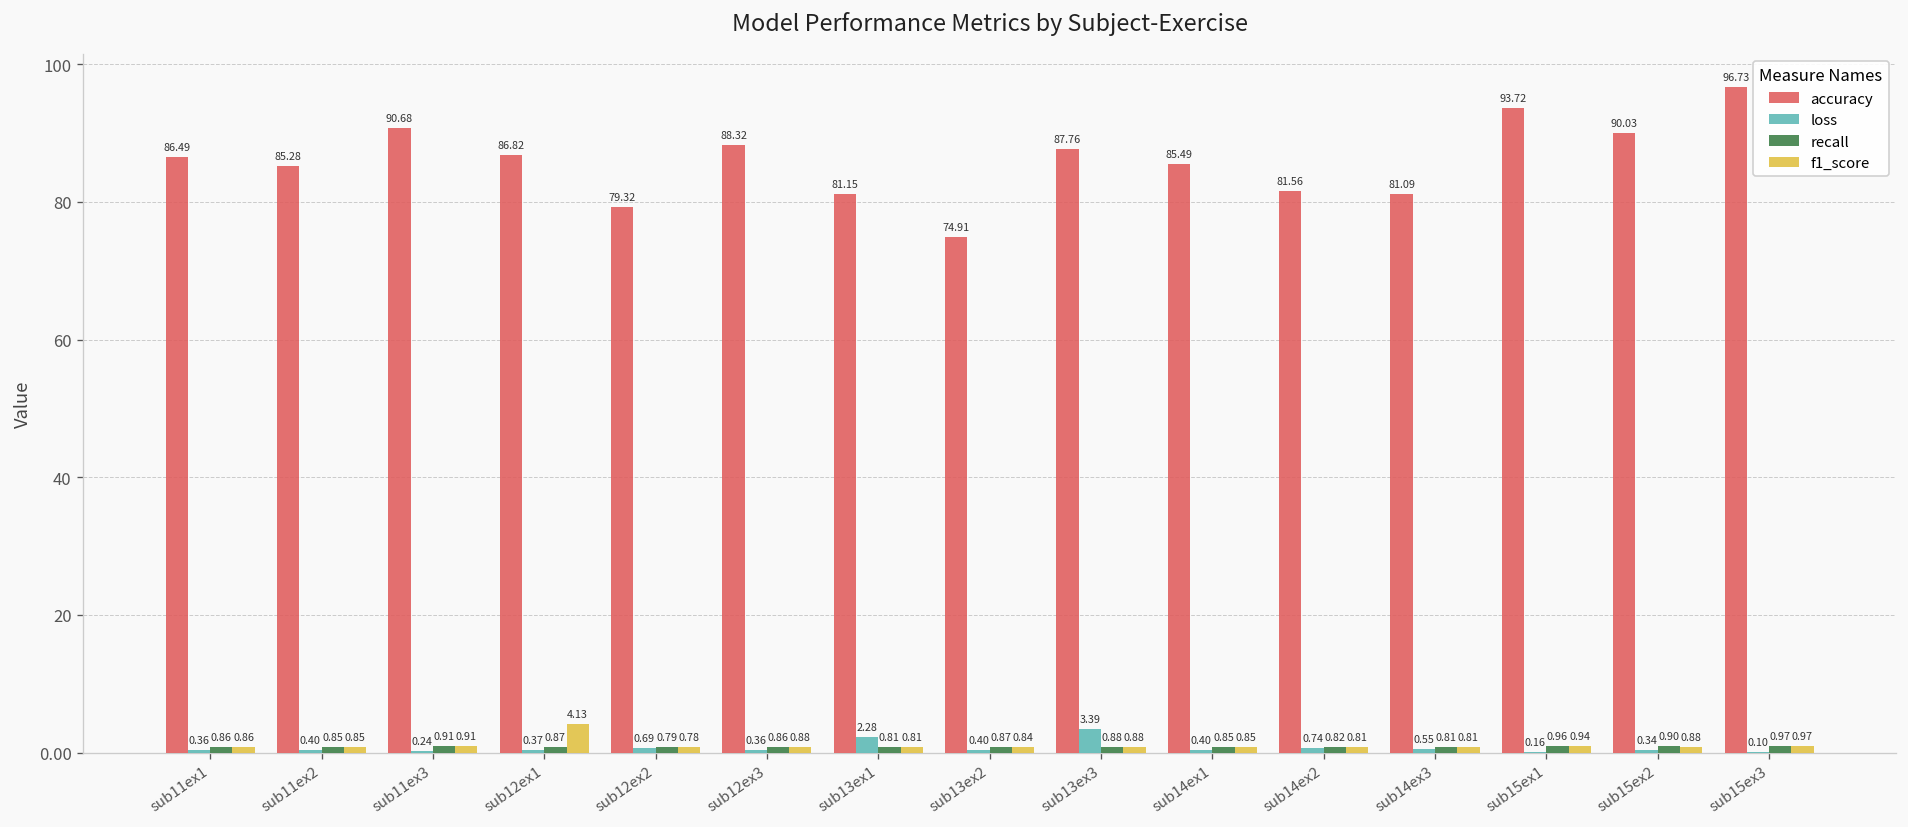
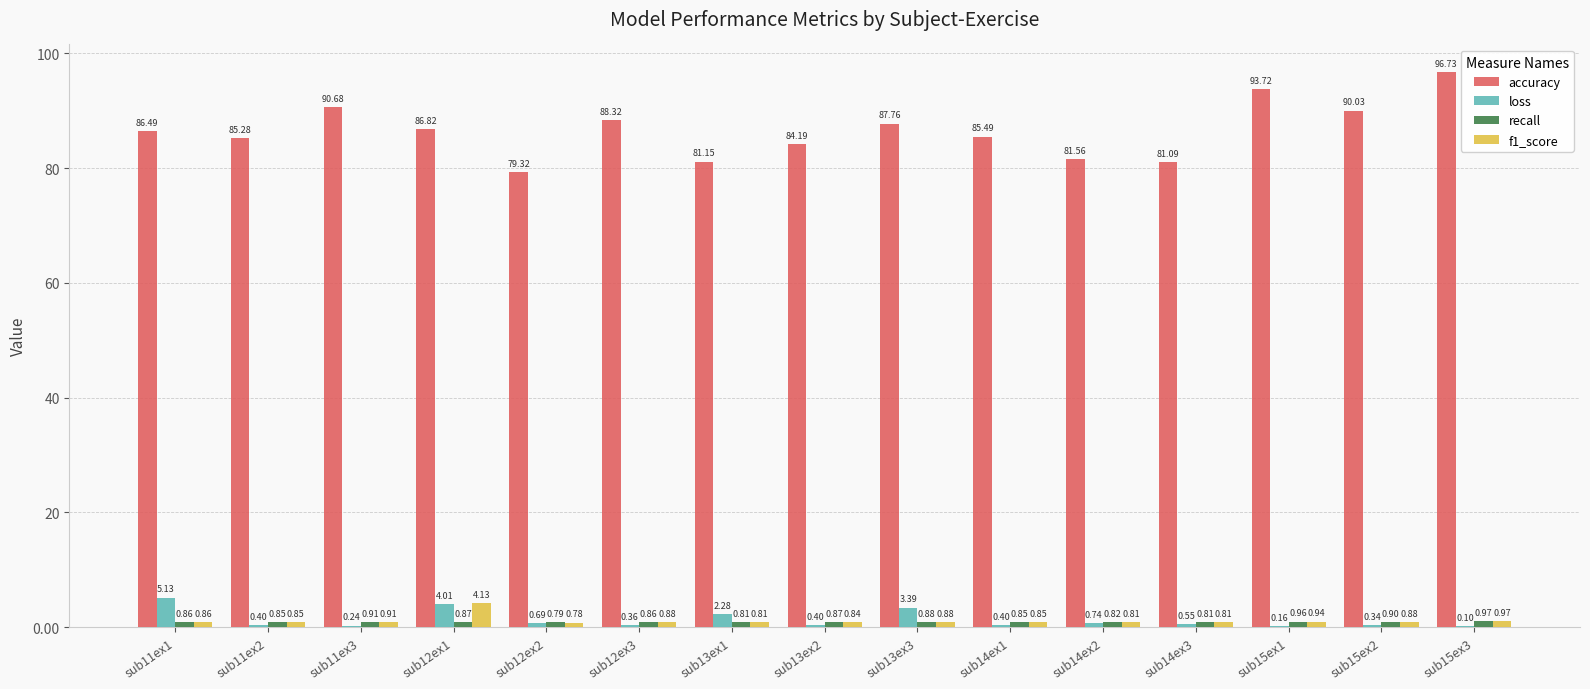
  {
    "accuracy": {
      "sub11ex1": 86.49,
      "sub11ex2": 85.28,
      "sub11ex3": 90.68,
      "sub12ex1": 86.82,
      "sub12ex2": 79.32,
      "sub12ex3": 88.32,
      "sub13ex1": 81.15,
-     "sub13ex2": 74.91,
+     "sub13ex2": 84.19,
      "sub13ex3": 87.76,
      "sub14ex1": 85.49,
      "sub14ex2": 81.56,
      "sub14ex3": 81.09,
      "sub15ex1": 93.72,
      "sub15ex2": 90.03,
      "sub15ex3": 96.73
    },
    "loss": {
-     "sub11ex1": 0.36,
+     "sub11ex1": 5.13,
      "sub11ex2": 0.40,
      "sub11ex3": 0.24,
-     "sub12ex1": 0.37,
+     "sub12ex1": 4.01,
      "sub12ex2": 0.69,
      "sub12ex3": 0.36,
      "sub13ex1": 2.28,
      "sub13ex2": 0.40,
      "sub13ex3": 3.39,
      "sub14ex1": 0.40,
      "sub14ex2": 0.74,
      "sub14ex3": 0.55,
      "sub15ex1": 0.16,
      "sub15ex2": 0.34,
      "sub15ex3": 0.10
    },
    "recall": {
      "sub11ex1": 0.86,
      "sub11ex2": 0.85,
      "sub11ex3": 0.91,
      "sub12ex1": 0.87,
      "sub12ex2": 0.79,
      "sub12ex3": 0.86,
      "sub13ex1": 0.81,
      "sub13ex2": 0.87,
      "sub13ex3": 0.88,
      "sub14ex1": 0.85,
      "sub14ex2": 0.82,
      "sub14ex3": 0.81,
      "sub15ex1": 0.96,
      "sub15ex2": 0.90,
      "sub15ex3": 0.97
    },
    "f1_score": {
      "sub11ex1": 0.86,
      "sub11ex2": 0.85,
      "sub11ex3": 0.91,
      "sub12ex1": 4.13,
      "sub12ex2": 0.78,
      "sub12ex3": 0.88,
      "sub13ex1": 0.81,
      "sub13ex2": 0.84,
      "sub13ex3": 0.88,
      "sub14ex1": 0.85,
      "sub14ex2": 0.81,
      "sub14ex3": 0.81,
      "sub15ex1": 0.94,
      "sub15ex2": 0.88,
      "sub15ex3": 0.97
    }
  }
